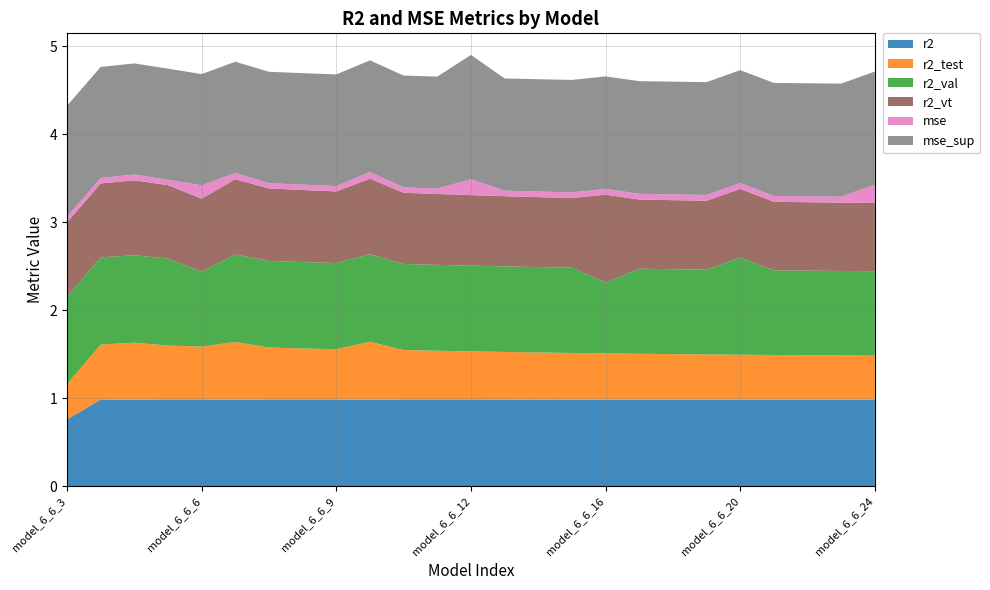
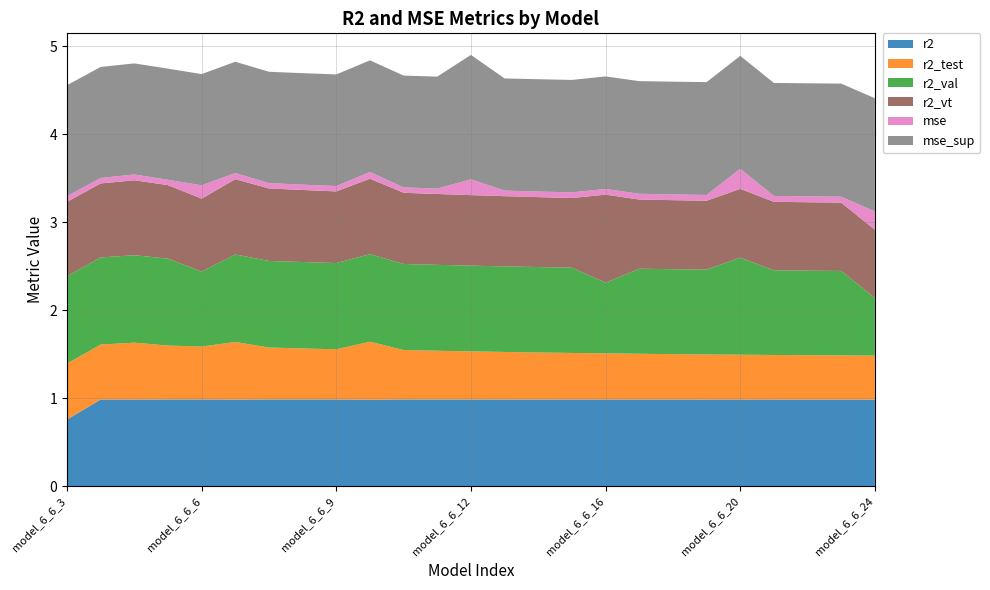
  {
    "r2": {
      "model_6_6_3": 0.8,
      "model_6_6_6": 1.0,
      "model_6_6_9": 1.0,
      "model_6_6_12": 1.0,
      "model_6_6_16": 1.0,
      "model_6_6_20": 1.0,
      "model_6_6_24": 1.0
    },
    "r2_test": {
-     "model_6_6_3": 0.4,
+     "model_6_6_3": 0.6,
      "model_6_6_6": 0.6,
      "model_6_6_9": 0.6,
      "model_6_6_12": 0.5,
      "model_6_6_16": 0.5,
      "model_6_6_20": 0.5,
      "model_6_6_24": 0.5
    },
    "r2_val": {
      "model_6_6_3": 1.0,
      "model_6_6_6": 0.9,
      "model_6_6_9": 1.0,
      "model_6_6_12": 1.0,
      "model_6_6_16": 0.8,
      "model_6_6_20": 1.1,
-     "model_6_6_24": 1.0
+     "model_6_6_24": 0.7
    },
    "r2_vt": {
      "model_6_6_3": 0.8,
      "model_6_6_6": 0.8,
      "model_6_6_9": 0.8,
      "model_6_6_12": 0.8,
      "model_6_6_16": 1.0,
      "model_6_6_20": 0.8,
      "model_6_6_24": 0.8
    },
    "mse": {
      "model_6_6_3": 0.1,
      "model_6_6_6": 0.2,
      "model_6_6_9": 0.1,
      "model_6_6_12": 0.2,
      "model_6_6_16": 0.1,
-     "model_6_6_20": 0.1,
+     "model_6_6_20": 0.2,
      "model_6_6_24": 0.2
    },
    "mse_sup": {
      "model_6_6_3": 1.3,
      "model_6_6_6": 1.3,
      "model_6_6_9": 1.3,
      "model_6_6_12": 1.4,
      "model_6_6_16": 1.3,
      "model_6_6_20": 1.3,
      "model_6_6_24": 1.3
    }
  }
